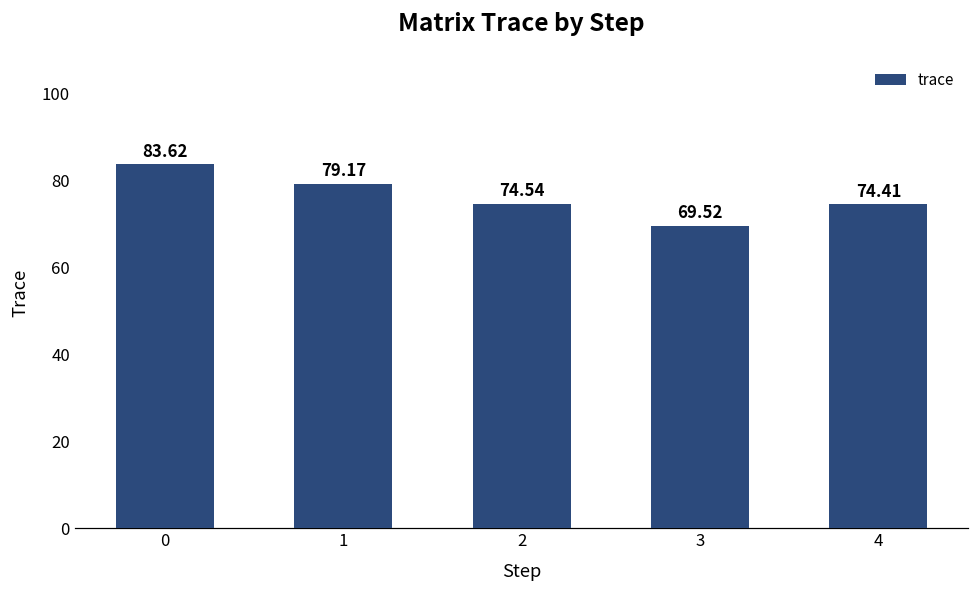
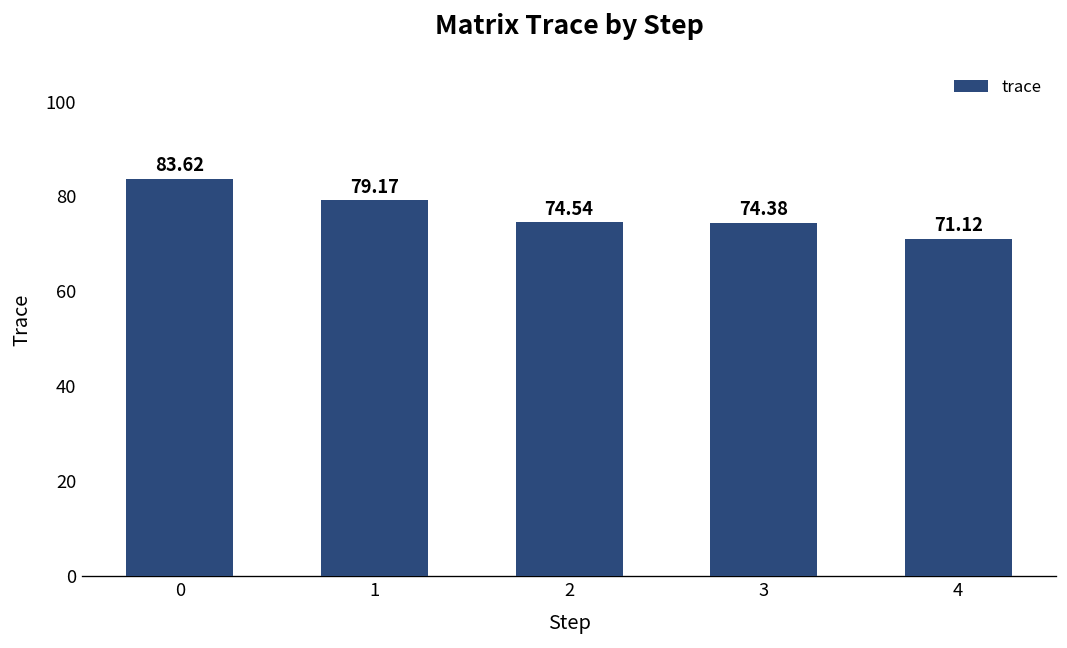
  {
    "0": 83.62,
    "1": 79.17,
    "2": 74.54,
-   "3": 69.52,
-   "4": 74.41
+   "3": 74.38,
+   "4": 71.12
  }
